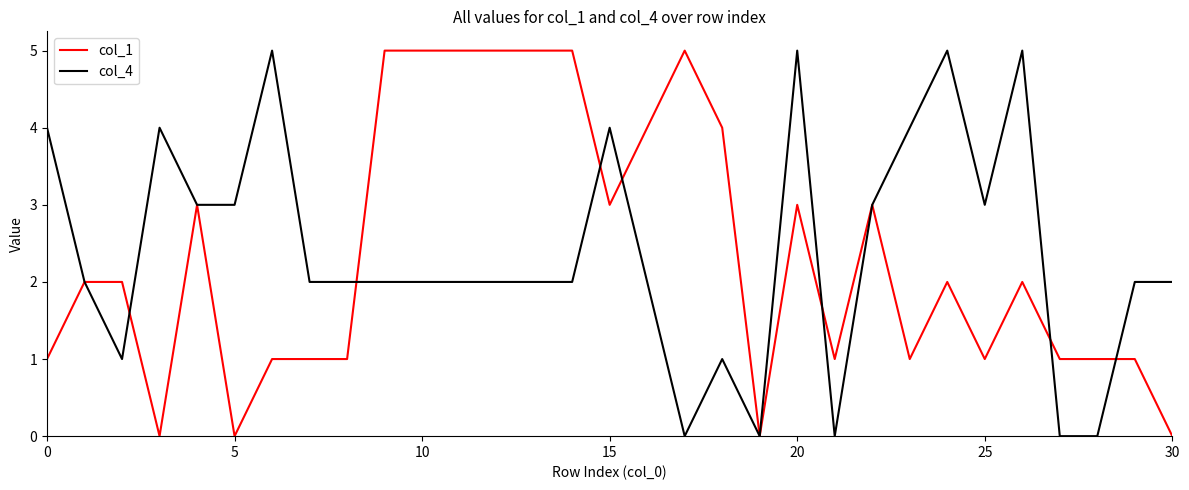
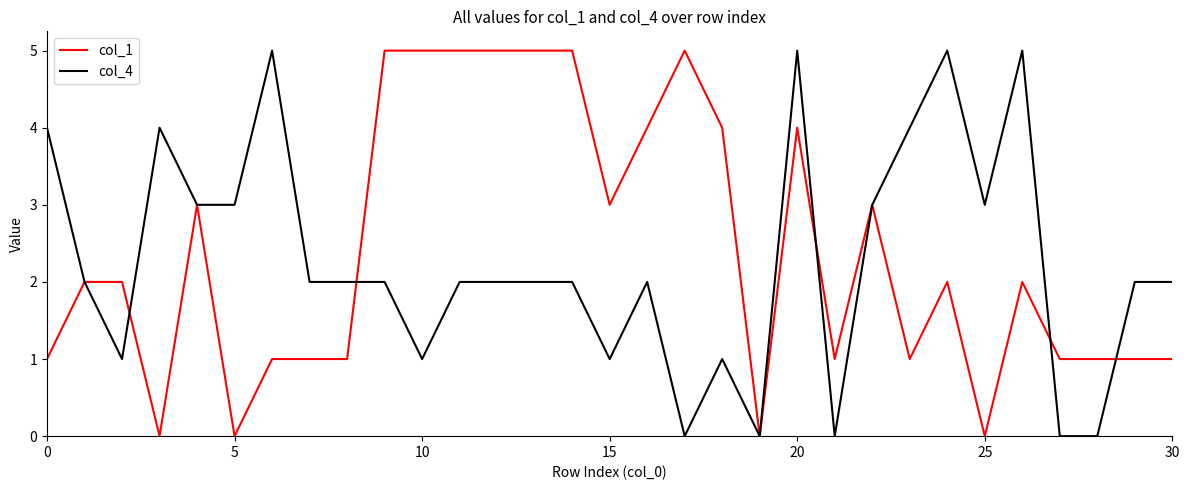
  {
    "col_1": {
      "0": 1,
      "5": 0,
      "10": 5,
      "15": 3,
-     "20": 3,
-     "25": 1,
-     "30": 0
+     "20": 4,
+     "25": 0,
+     "30": 1
    },
    "col_4": {
      "0": 4,
      "5": 3,
-     "10": 2,
-     "15": 4,
+     "10": 1,
+     "15": 1,
      "20": 5,
      "25": 3,
      "30": 2
    }
  }
